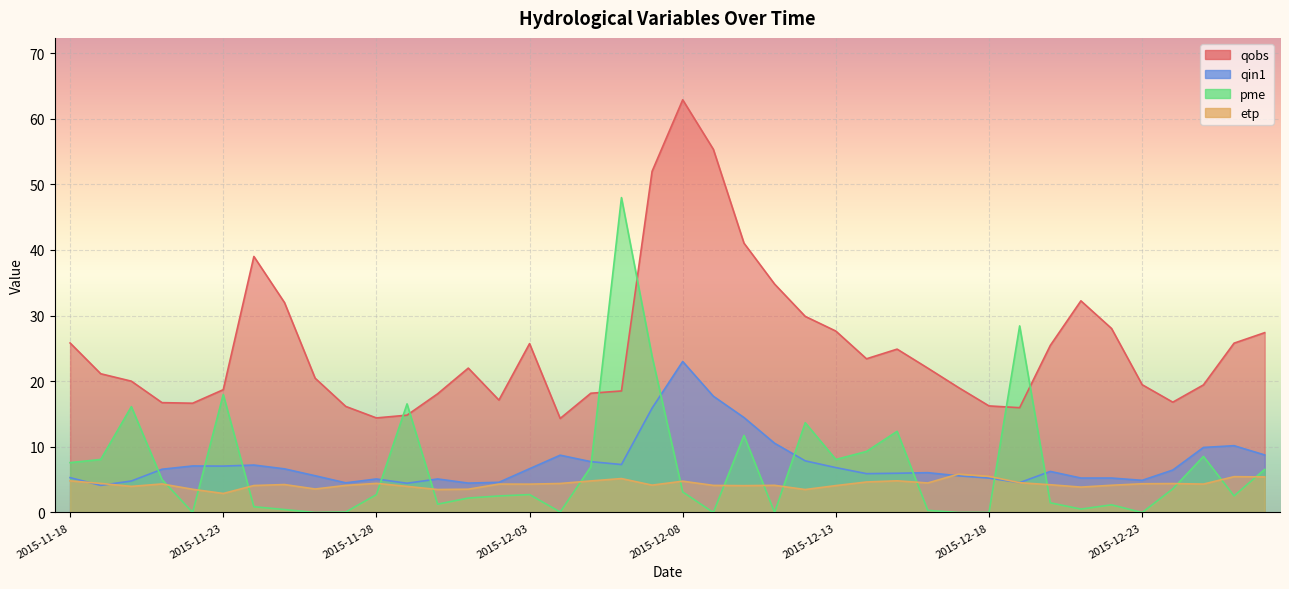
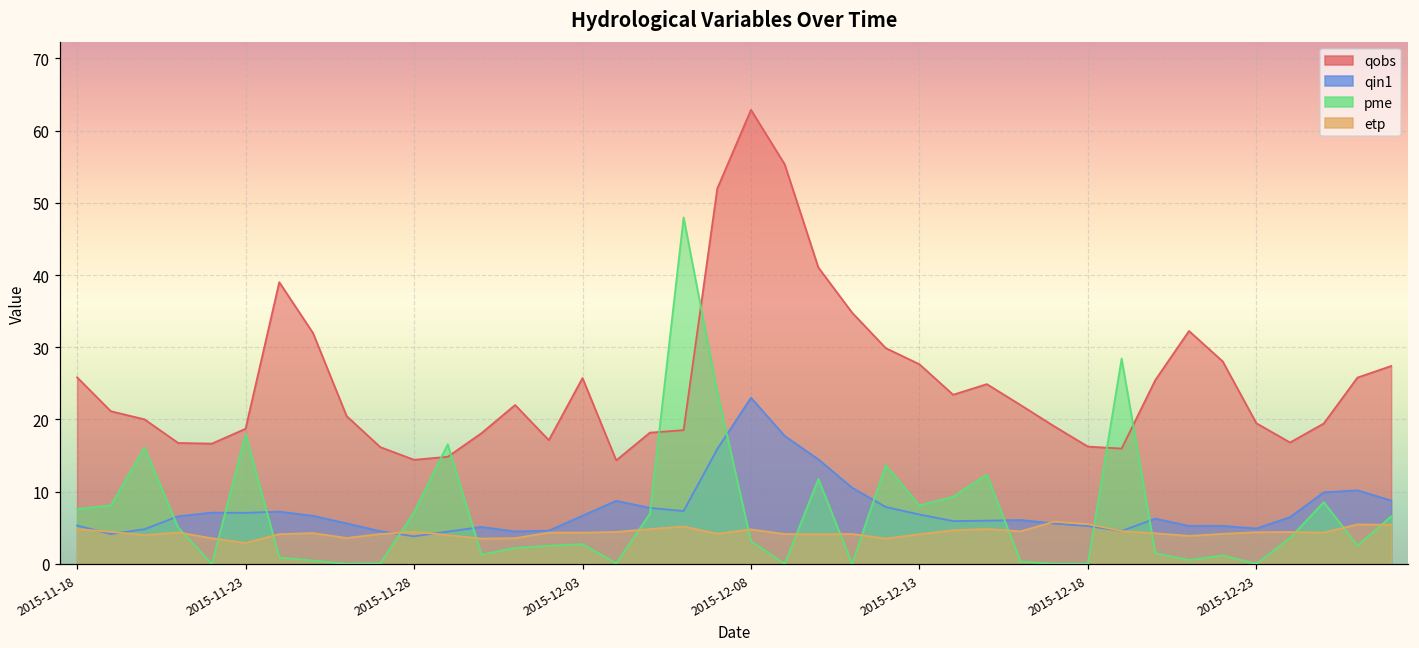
  {
    "qobs": {
      "2015-11-18": 26,
      "2015-11-23": 19,
      "2015-11-28": 14,
      "2015-12-03": 26,
      "2015-12-08": 63,
      "2015-12-13": 28,
      "2015-12-18": 16,
      "2015-12-23": 19
    },
    "qin1": {
      "2015-11-18": 5,
      "2015-11-23": 7,
-     "2015-11-28": 5,
+     "2015-11-28": 4,
      "2015-12-03": 7,
      "2015-12-08": 23,
      "2015-12-13": 7,
      "2015-12-23": 5
    },
    "pme": {
      "2015-11-18": 8,
      "2015-11-23": 18,
-     "2015-11-28": 3,
+     "2015-11-28": 7,
      "2015-12-03": 3,
      "2015-12-08": 3,
      "2015-12-13": 8,
      "2015-12-18": 0,
      "2015-12-23": 0
    },
    "etp": {
      "2015-11-18": 5,
      "2015-11-23": 3,
      "2015-11-28": 4,
      "2015-12-03": 4,
      "2015-12-08": 5,
      "2015-12-13": 4,
      "2015-12-23": 4
    }
  }
